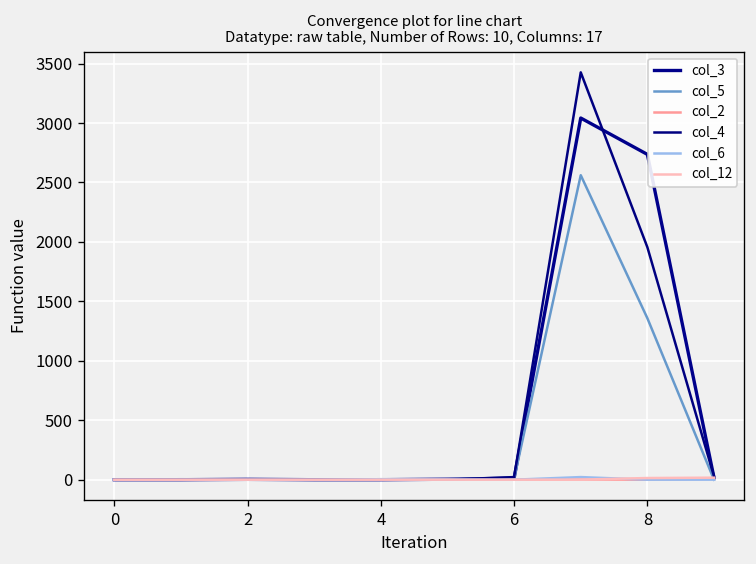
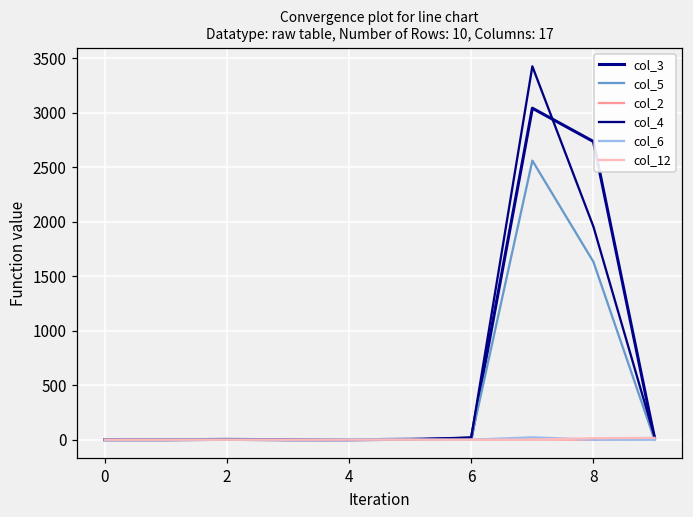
  {
    "col_5": {
-     "8": 1400
+     "8": 1600
    }
  }
